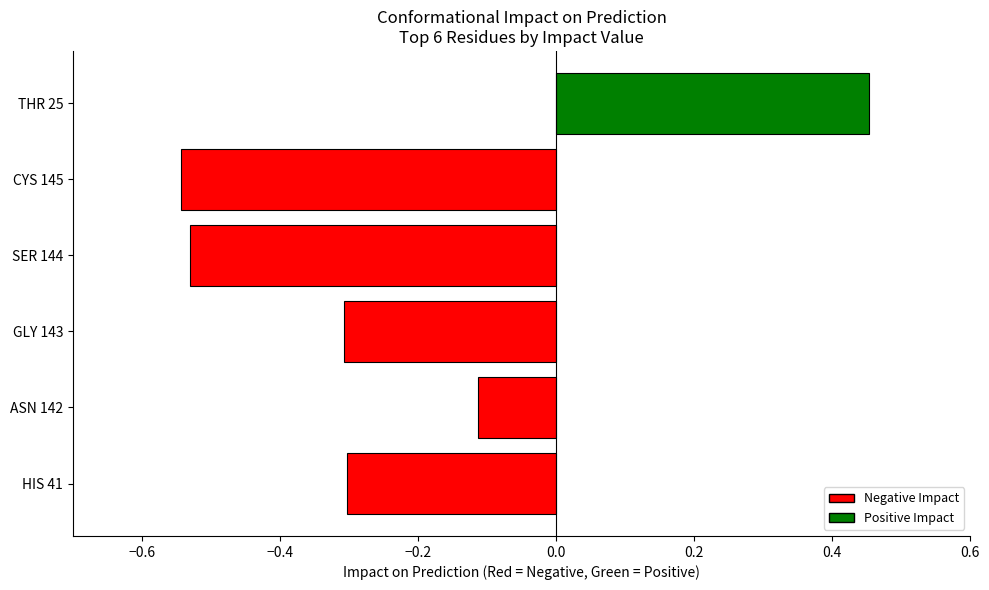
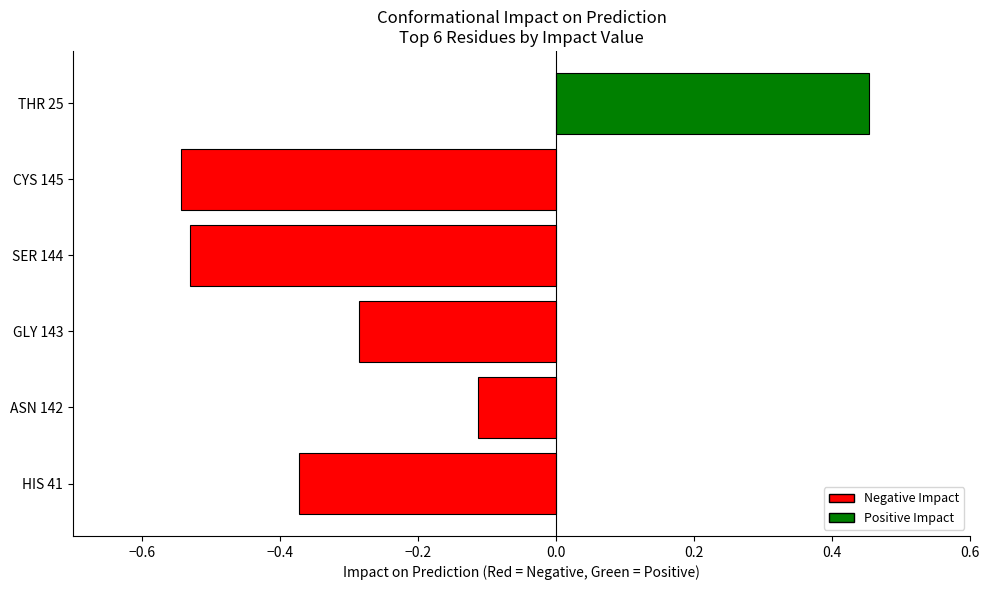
  {
    "THR 25": 0.45,
    "CYS 145": -0.54,
    "SER 144": -0.53,
-   "GLY 143": -0.31,
+   "GLY 143": -0.29,
    "ASN 142": -0.11,
-   "HIS 41": -0.30
+   "HIS 41": -0.37
  }
